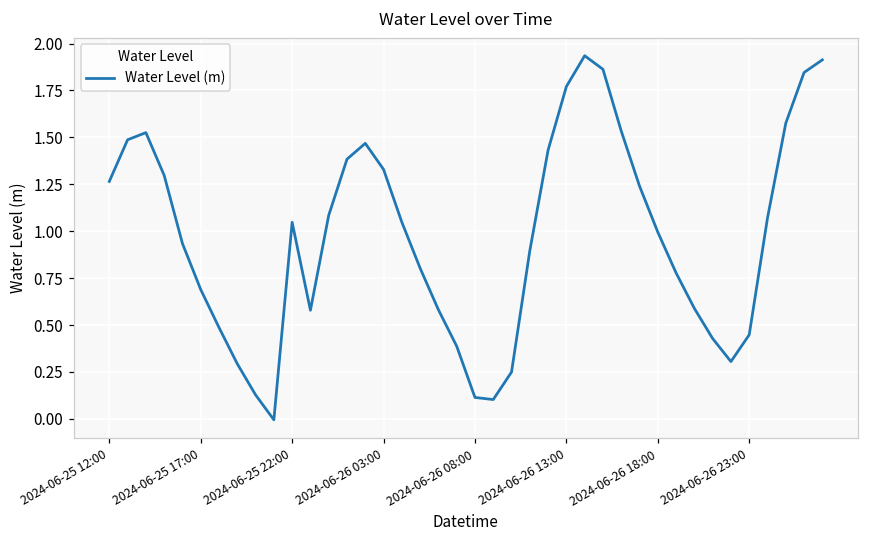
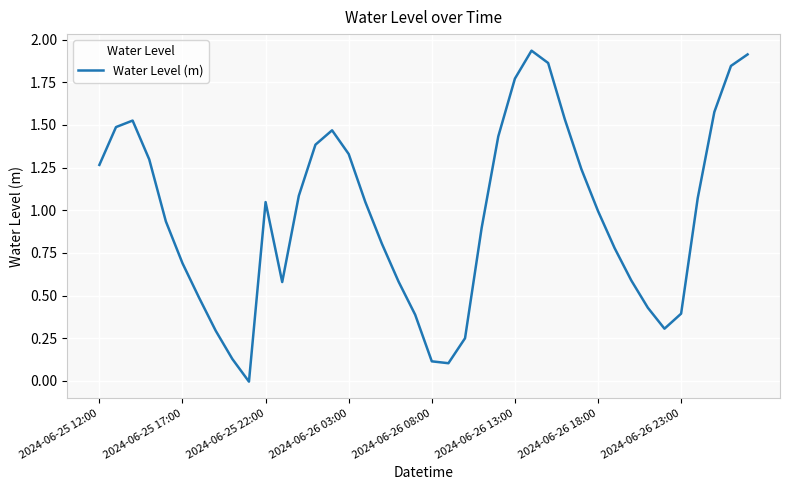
  {
    "2024-06-25 12:00": 1.27,
    "2024-06-25 17:00": 0.69,
    "2024-06-25 22:00": 1.05,
    "2024-06-26 03:00": 1.33,
    "2024-06-26 08:00": 0.11,
    "2024-06-26 13:00": 1.77,
    "2024-06-26 18:00": 1.00,
-   "2024-06-26 23:00": 0.45
+   "2024-06-26 23:00": 0.39
  }
